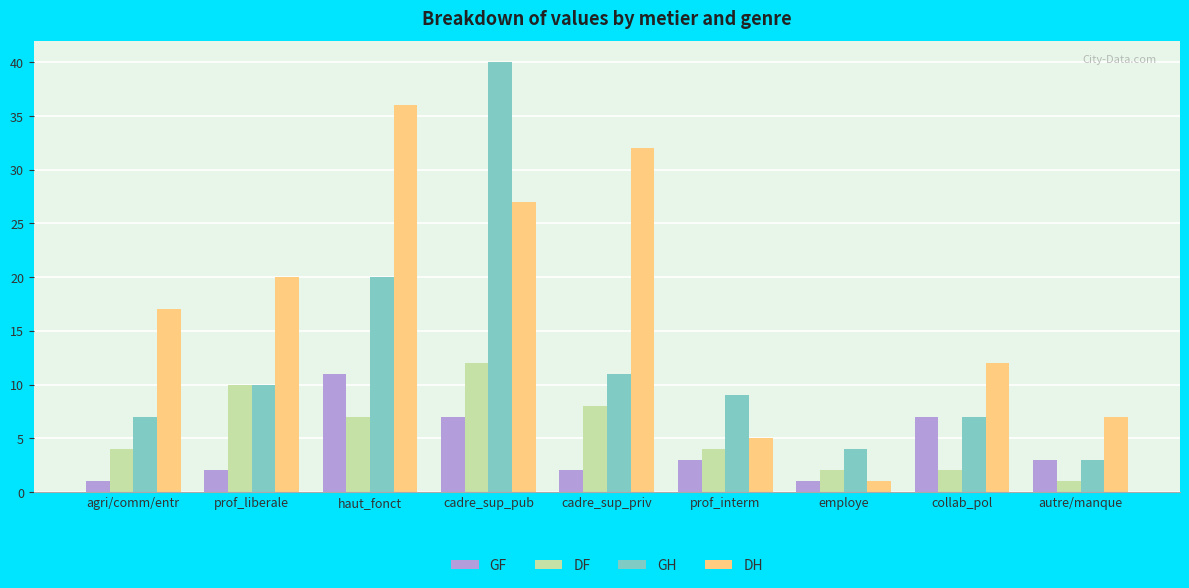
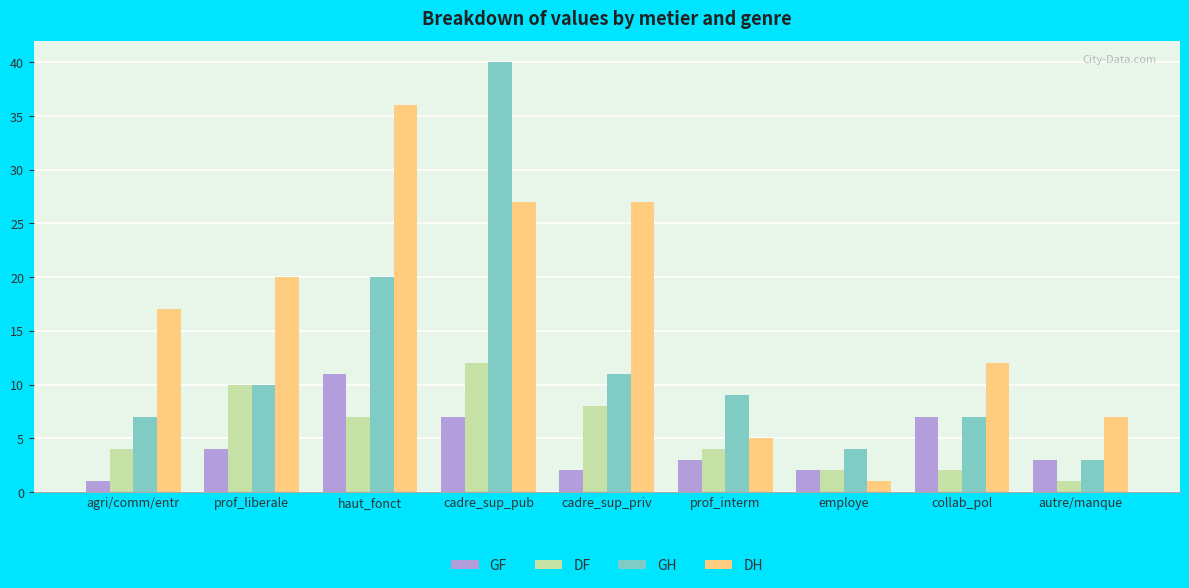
  {
    "GF": {
      "agri/comm/entr": 1,
-     "prof_liberale": 2,
+     "prof_liberale": 4,
      "haut_fonct": 11,
      "cadre_sup_pub": 7,
      "cadre_sup_priv": 2,
      "prof_interm": 3,
-     "employe": 1,
+     "employe": 2,
      "collab_pol": 7,
      "autre/manque": 3
    },
    "DF": {
      "agri/comm/entr": 4,
      "prof_liberale": 10,
      "haut_fonct": 7,
      "cadre_sup_pub": 12,
      "cadre_sup_priv": 8,
      "prof_interm": 4,
      "employe": 2,
      "collab_pol": 2,
      "autre/manque": 1
    },
    "GH": {
      "agri/comm/entr": 7,
      "prof_liberale": 10,
      "haut_fonct": 20,
      "cadre_sup_pub": 40,
      "cadre_sup_priv": 11,
      "prof_interm": 9,
      "employe": 4,
      "collab_pol": 7,
      "autre/manque": 3
    },
    "DH": {
      "agri/comm/entr": 17,
      "prof_liberale": 20,
      "haut_fonct": 36,
      "cadre_sup_pub": 27,
-     "cadre_sup_priv": 32,
+     "cadre_sup_priv": 27,
      "prof_interm": 5,
      "employe": 1,
      "collab_pol": 12,
      "autre/manque": 7
    }
  }
